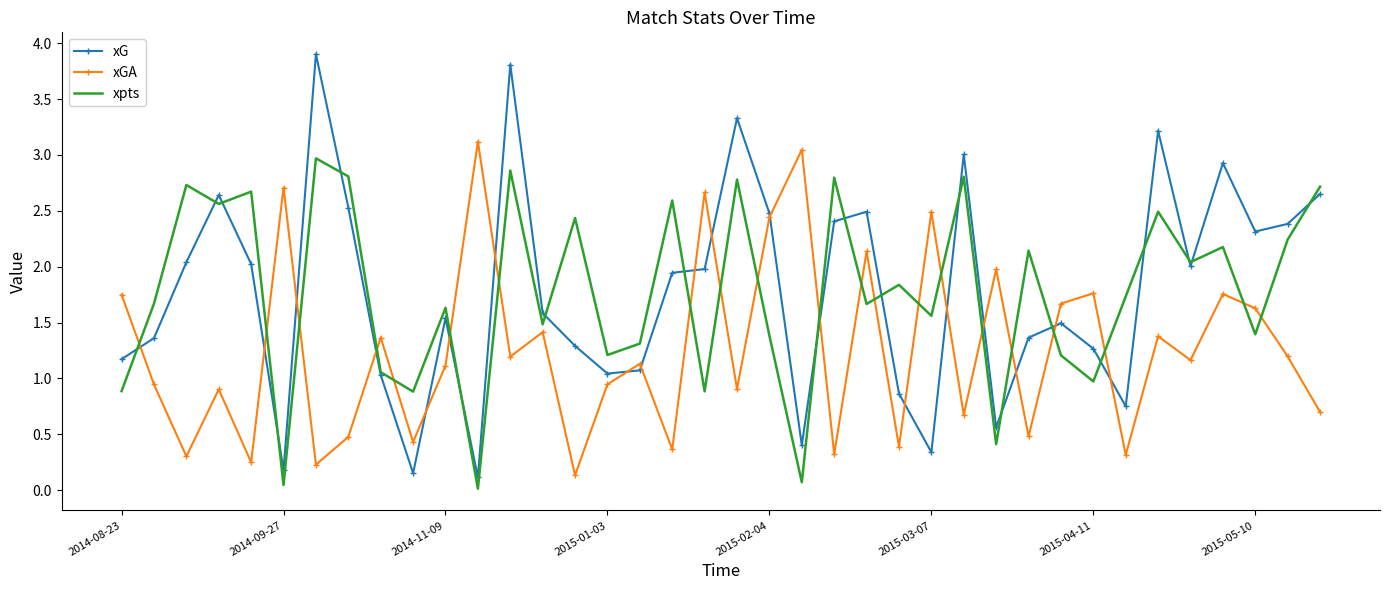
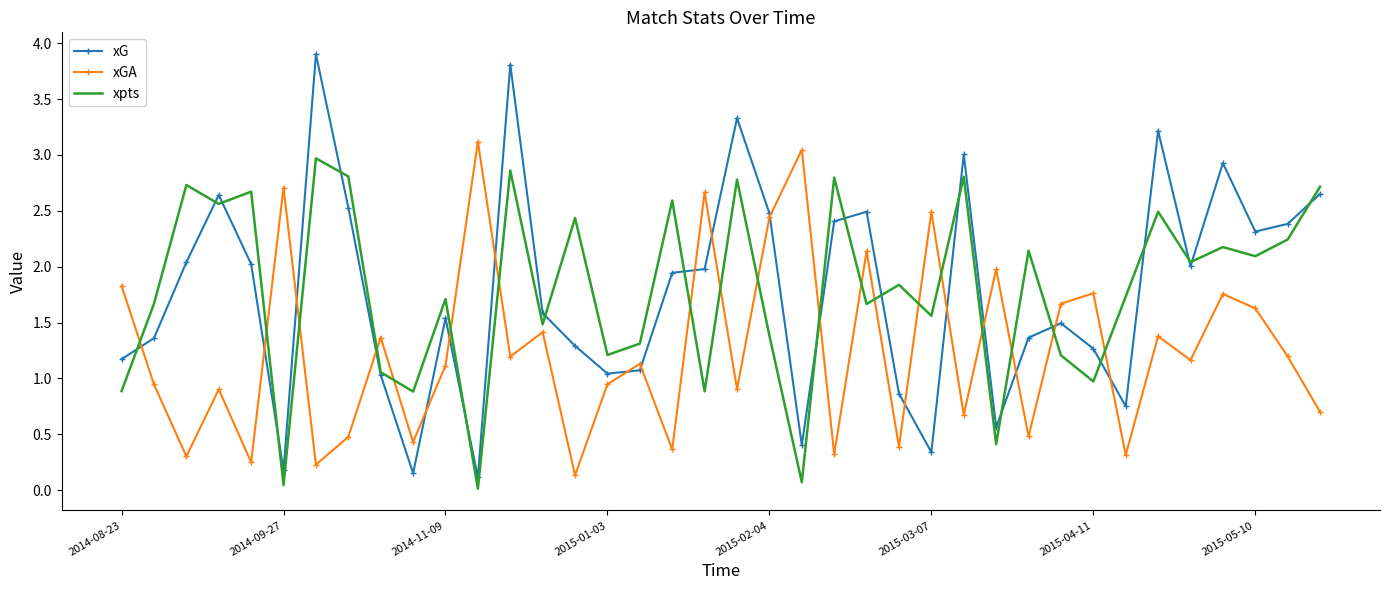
  {
    "xG": {
      "2014-08-23": 1.17,
      "2014-09-27": 0.18,
      "2014-11-09": 1.54,
      "2015-01-03": 1.04,
      "2015-02-04": 2.48,
      "2015-03-07": 0.34,
      "2015-04-11": 1.27,
      "2015-05-10": 2.31
    },
    "xGA": {
-     "2014-08-23": 1.75,
+     "2014-08-23": 1.83,
      "2014-09-27": 2.71,
      "2014-11-09": 1.11,
      "2015-01-03": 0.95,
      "2015-02-04": 2.44,
      "2015-03-07": 2.49,
      "2015-04-11": 1.76,
      "2015-05-10": 1.63
    },
    "xpts": {
      "2014-08-23": 0.89,
      "2014-09-27": 0.05,
-     "2014-11-09": 1.63,
+     "2014-11-09": 1.71,
      "2015-01-03": 1.21,
      "2015-02-04": 1.38,
      "2015-03-07": 1.56,
      "2015-04-11": 0.97,
-     "2015-05-10": 1.39
+     "2015-05-10": 2.09
    }
  }
